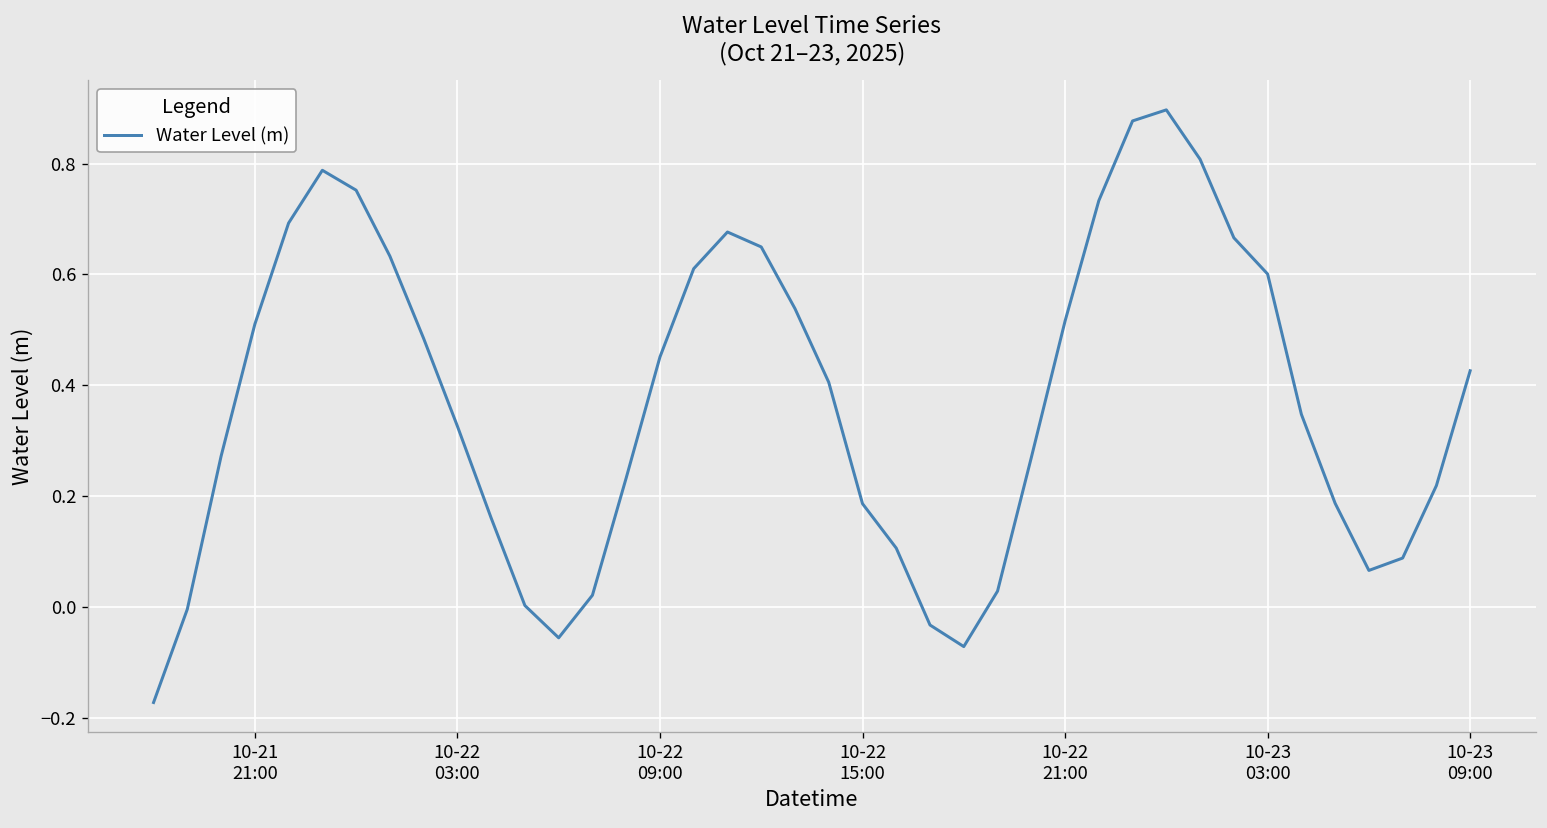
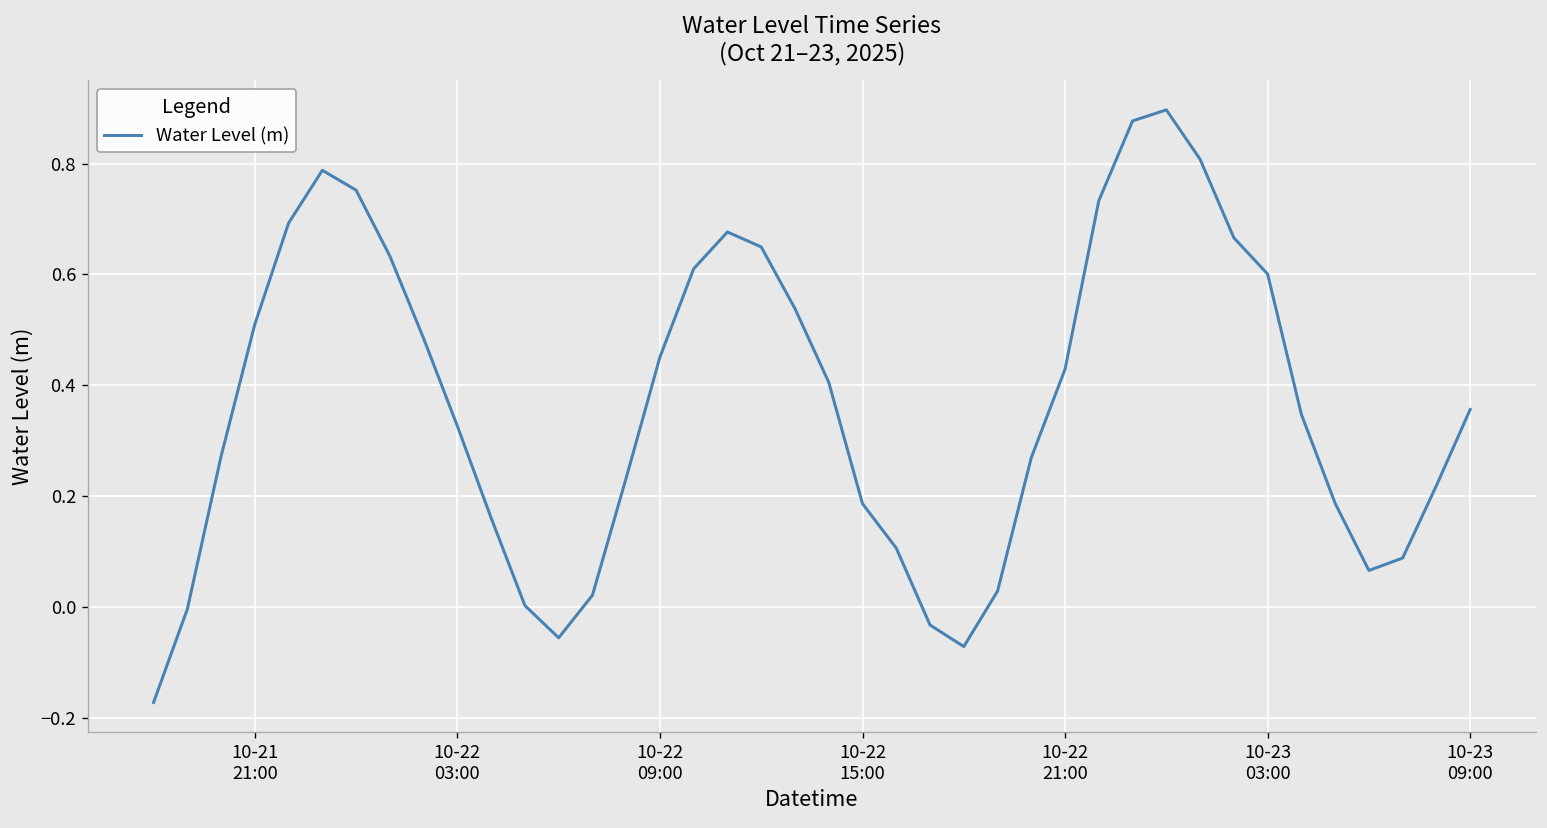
  {
    "10-21 21:00": 0.51,
    "10-22 03:00": 0.33,
    "10-22 09:00": 0.45,
    "10-22 15:00": 0.19,
-   "10-22 21:00": 0.52,
+   "10-22 21:00": 0.43,
    "10-23 03:00": 0.60,
-   "10-23 09:00": 0.43
+   "10-23 09:00": 0.36
  }
